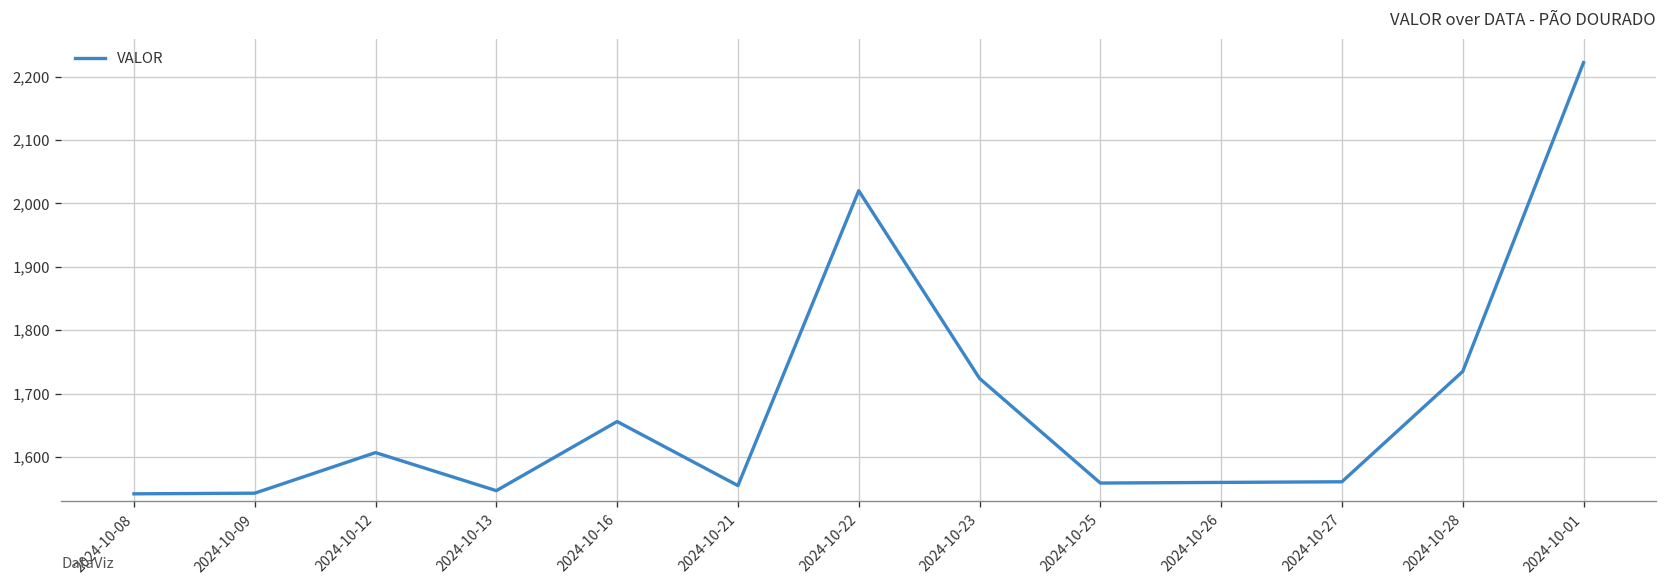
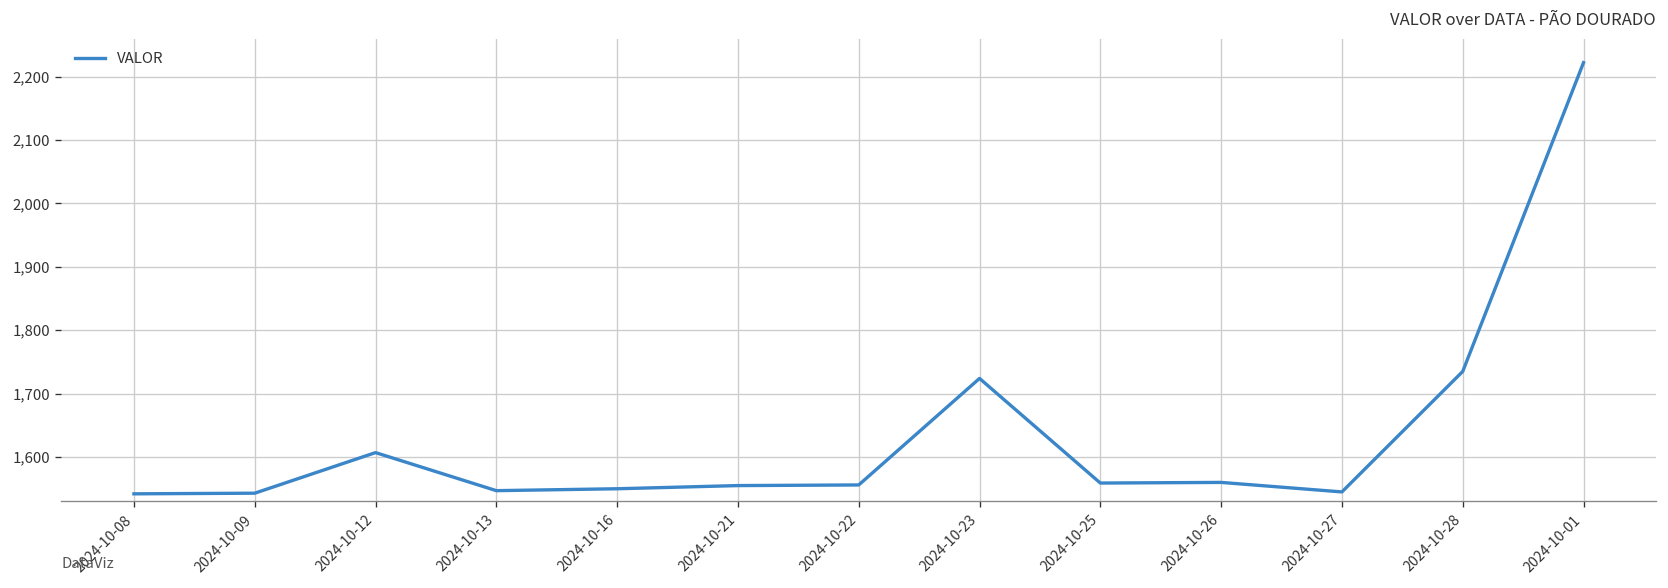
  {
    "2024-10-08": "1,540",
    "2024-10-09": "1,540",
    "2024-10-12": "1,610",
    "2024-10-13": "1,550",
-   "2024-10-16": "1,660",
+   "2024-10-16": "1,550",
    "2024-10-21": "1,560",
-   "2024-10-22": "2,020",
+   "2024-10-22": "1,560",
    "2024-10-23": "1,720",
    "2024-10-25": "1,560",
    "2024-10-26": "1,560",
-   "2024-10-27": "1,560",
+   "2024-10-27": "1,550",
    "2024-10-28": "1,740",
    "2024-10-01": "2,220"
  }
